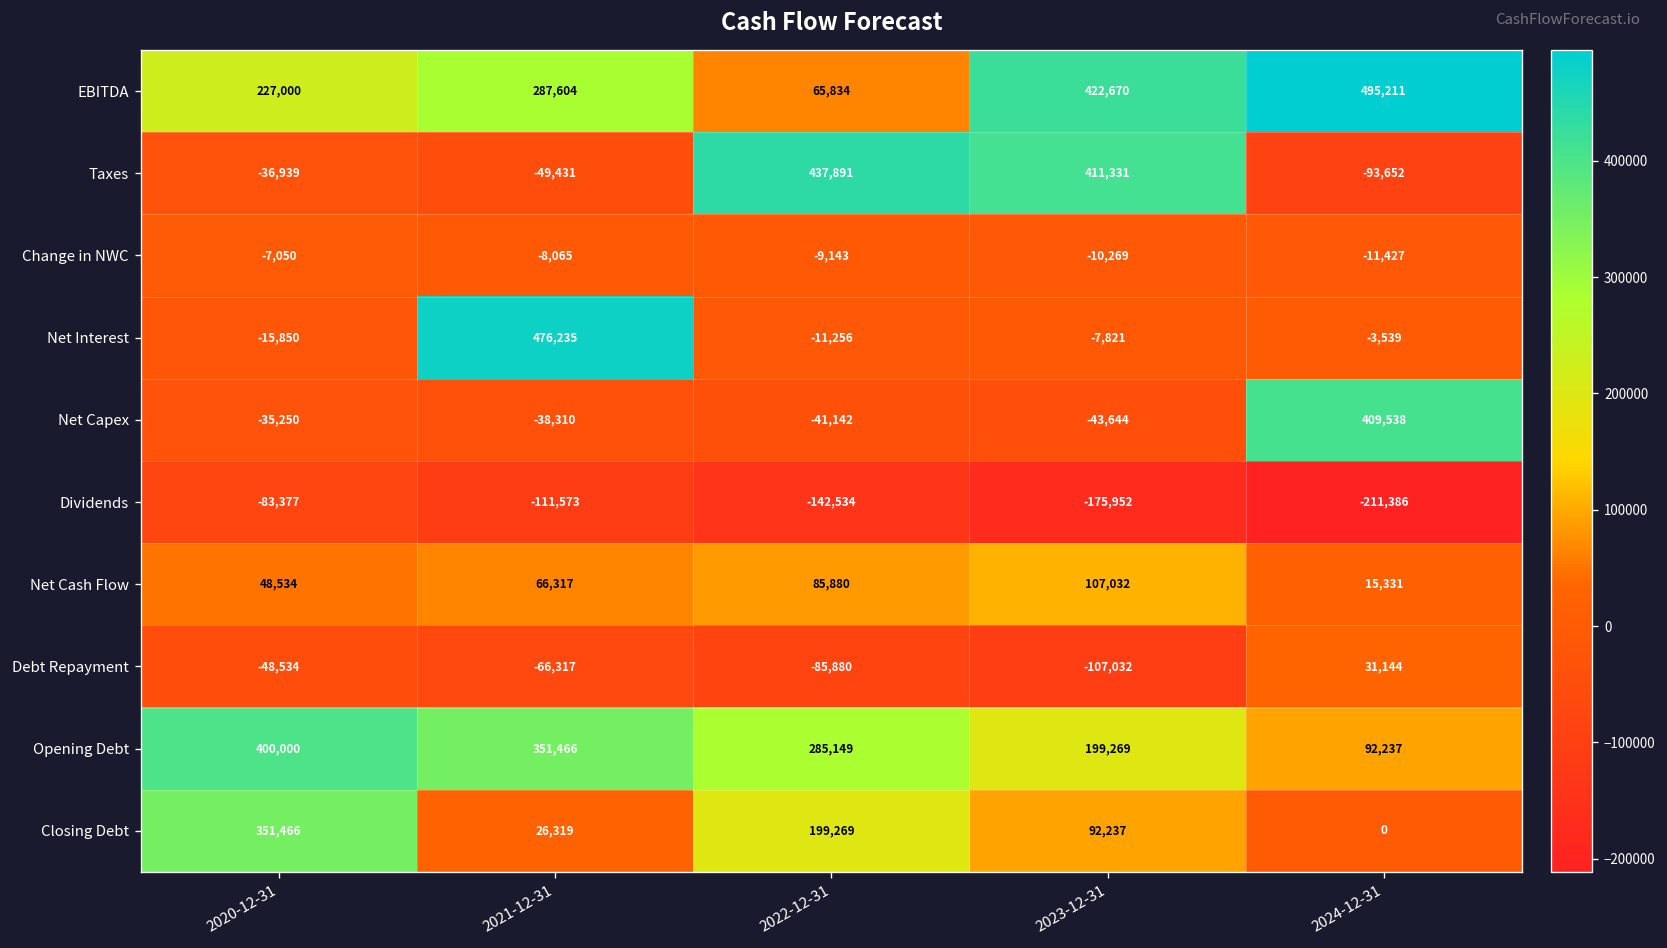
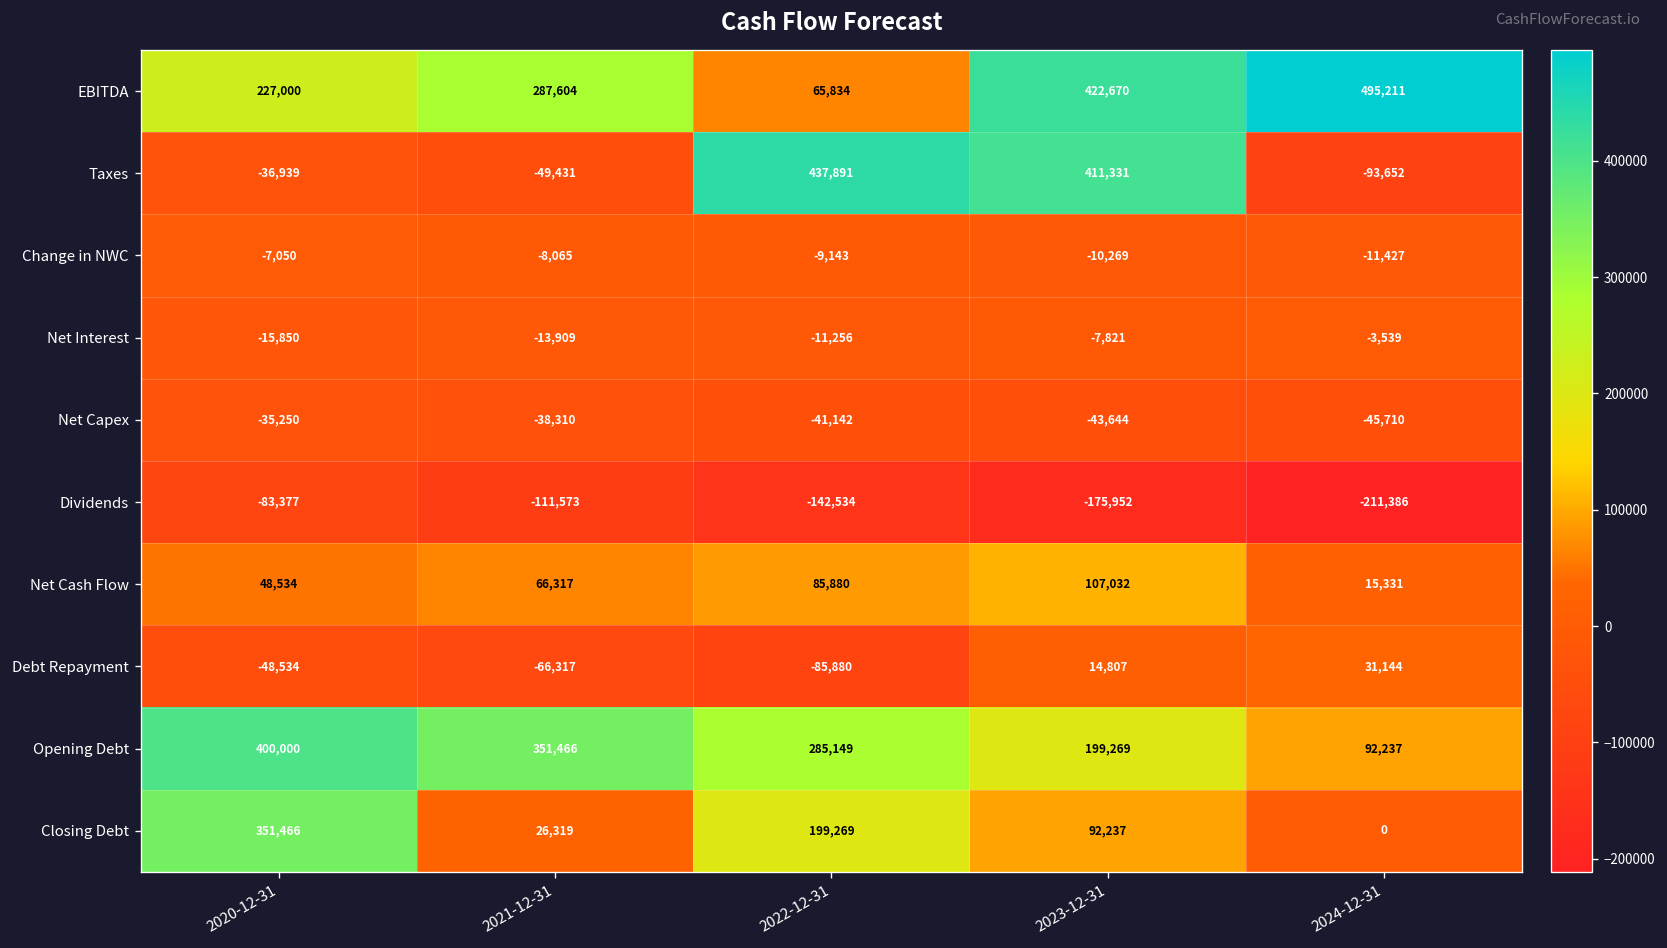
  {
    "EBITDA": {
      "2020-12-31": "227,000",
      "2021-12-31": "287,604",
      "2022-12-31": "65,834",
      "2023-12-31": "422,670",
      "2024-12-31": "495,211"
    },
    "Taxes": {
      "2020-12-31": "-36,939",
      "2021-12-31": "-49,431",
      "2022-12-31": "437,891",
      "2023-12-31": "411,331",
      "2024-12-31": "-93,652"
    },
    "Change in NWC": {
      "2020-12-31": "-7,050",
      "2021-12-31": "-8,065",
      "2022-12-31": "-9,143",
      "2023-12-31": "-10,269",
      "2024-12-31": "-11,427"
    },
    "Net Interest": {
      "2020-12-31": "-15,850",
-     "2021-12-31": "476,235",
+     "2021-12-31": "-13,909",
      "2022-12-31": "-11,256",
      "2023-12-31": "-7,821",
      "2024-12-31": "-3,539"
    },
    "Net Capex": {
      "2020-12-31": "-35,250",
      "2021-12-31": "-38,310",
      "2022-12-31": "-41,142",
      "2023-12-31": "-43,644",
-     "2024-12-31": "409,538"
+     "2024-12-31": "-45,710"
    },
    "Dividends": {
      "2020-12-31": "-83,377",
      "2021-12-31": "-111,573",
      "2022-12-31": "-142,534",
      "2023-12-31": "-175,952",
      "2024-12-31": "-211,386"
    },
    "Net Cash Flow": {
      "2020-12-31": "48,534",
      "2021-12-31": "66,317",
      "2022-12-31": "85,880",
      "2023-12-31": "107,032",
      "2024-12-31": "15,331"
    },
    "Debt Repayment": {
      "2020-12-31": "-48,534",
      "2021-12-31": "-66,317",
      "2022-12-31": "-85,880",
-     "2023-12-31": "-107,032",
+     "2023-12-31": "14,807",
      "2024-12-31": "31,144"
    },
    "Opening Debt": {
      "2020-12-31": "400,000",
      "2021-12-31": "351,466",
      "2022-12-31": "285,149",
      "2023-12-31": "199,269",
      "2024-12-31": "92,237"
    },
    "Closing Debt": {
      "2020-12-31": "351,466",
      "2021-12-31": "26,319",
      "2022-12-31": "199,269",
      "2023-12-31": "92,237",
      "2024-12-31": "0"
    }
  }
